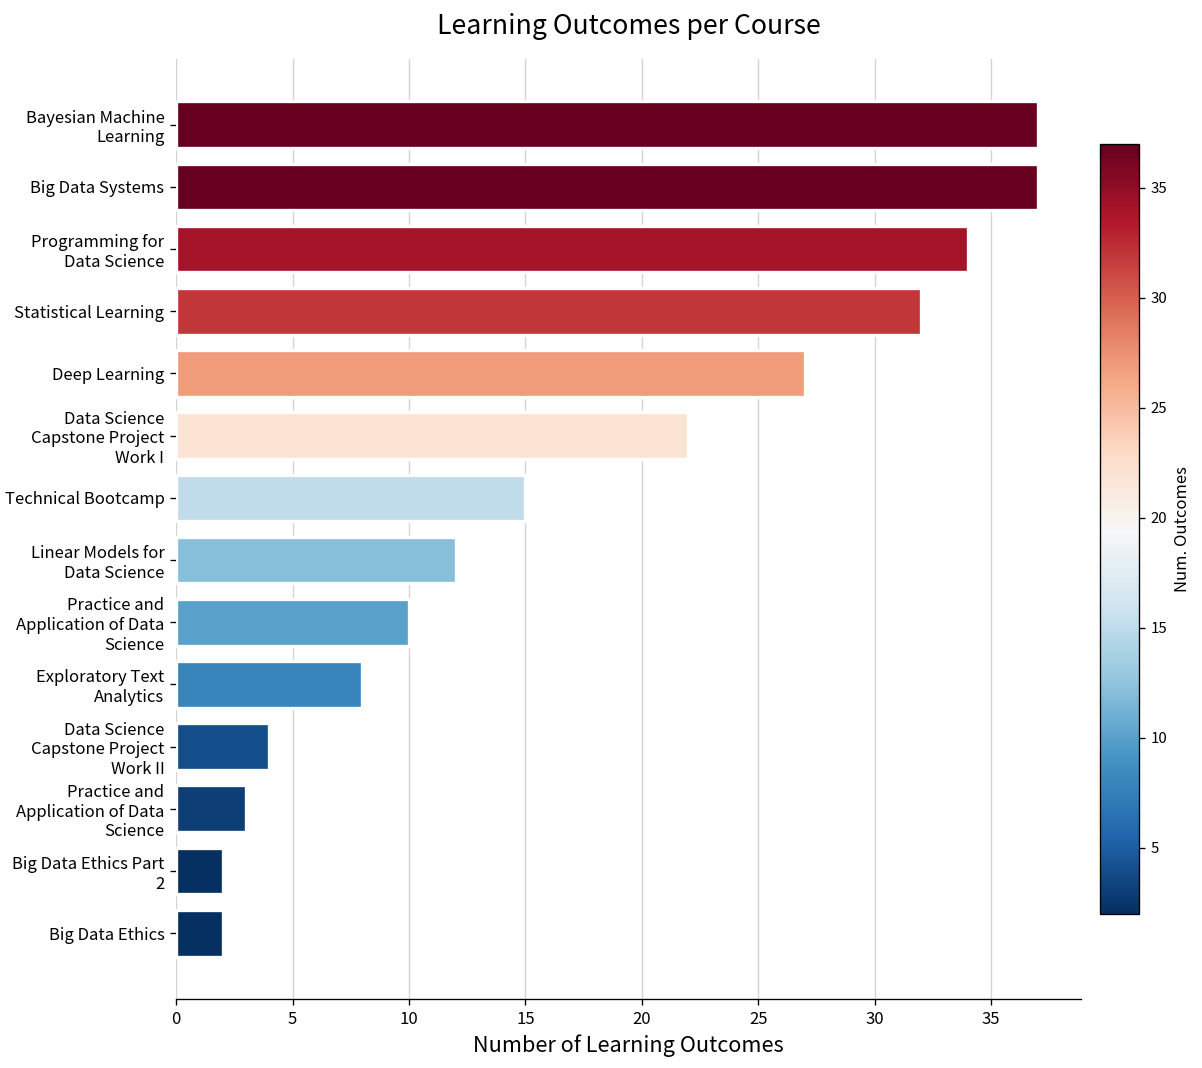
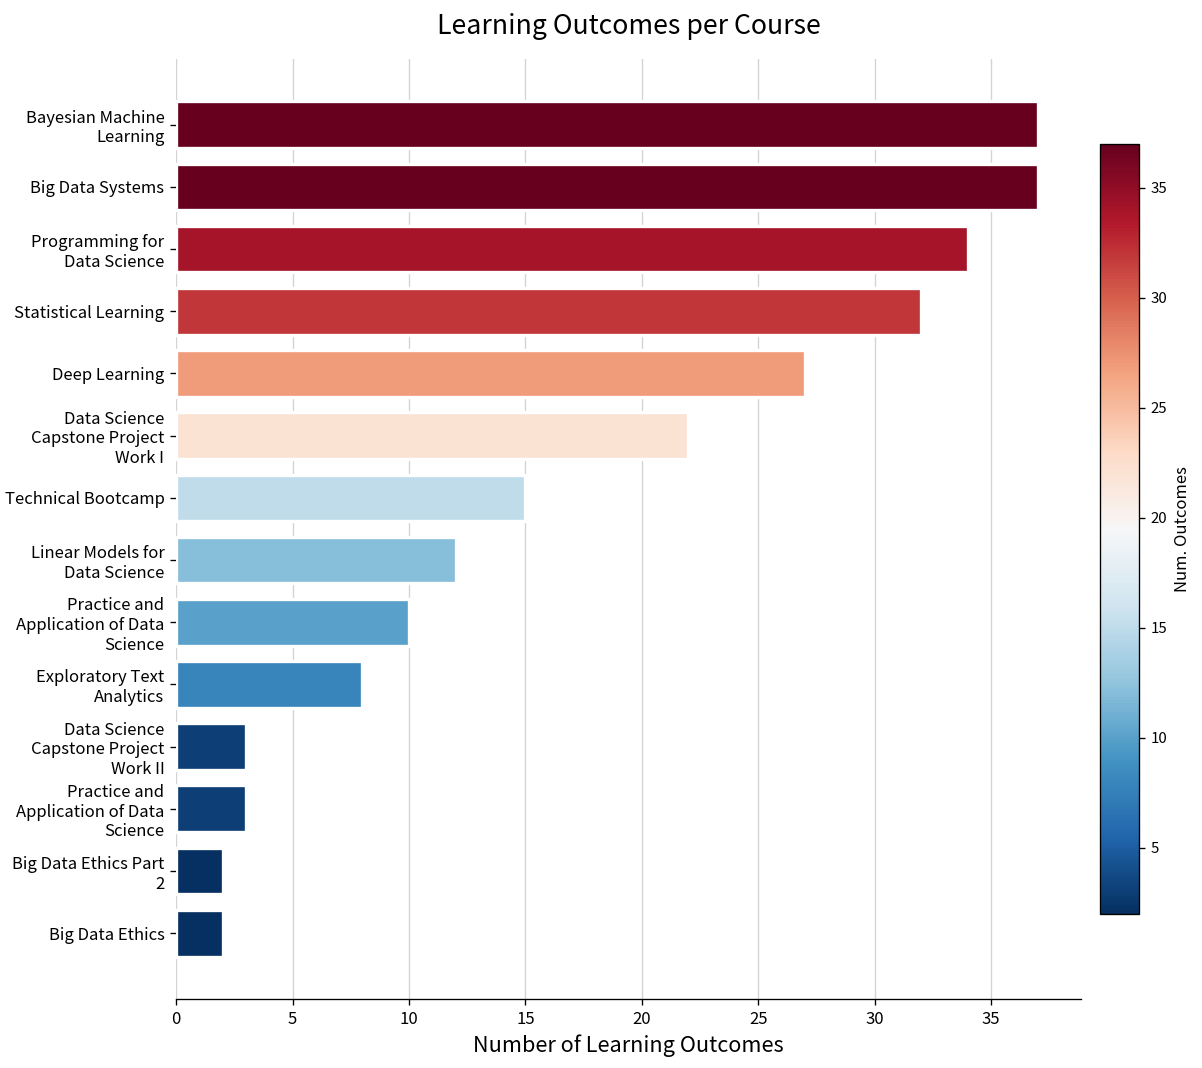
  {
    "Bayesian Machine Learning": 37,
    "Big Data Systems": 37,
    "Programming for Data Science": 34,
    "Statistical Learning": 32,
    "Deep Learning": 27,
    "Data Science Capstone Project Work I": 22,
    "Technical Bootcamp": 15,
    "Linear Models for Data Science": 12,
    "Exploratory Text Analytics": 8,
-   "Data Science Capstone Project Work II": 4,
+   "Data Science Capstone Project Work II": 3,
    "Big Data Ethics Part 2": 2,
    "Big Data Ethics": 2
  }
